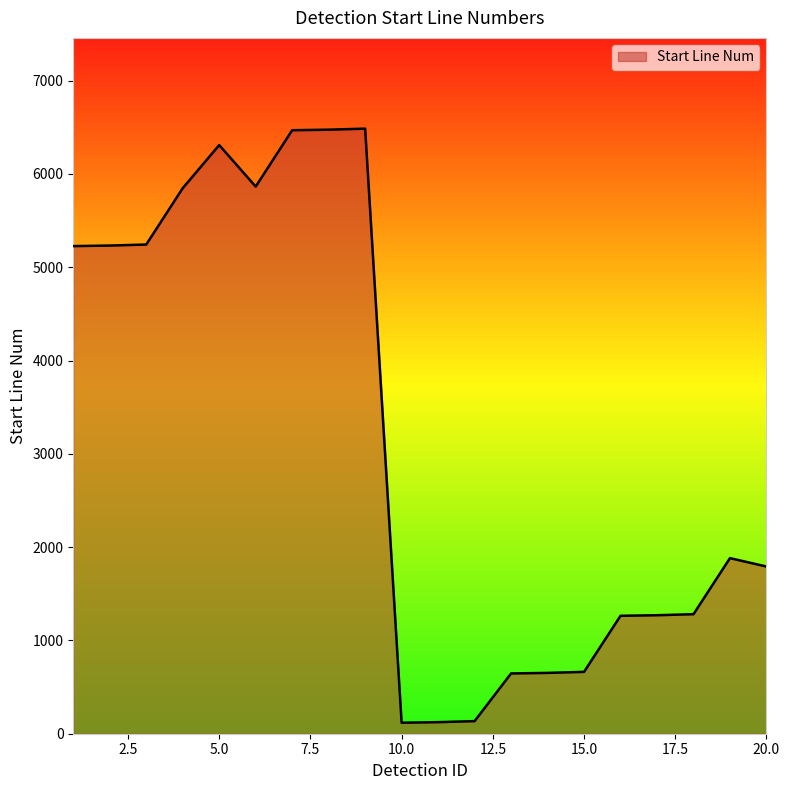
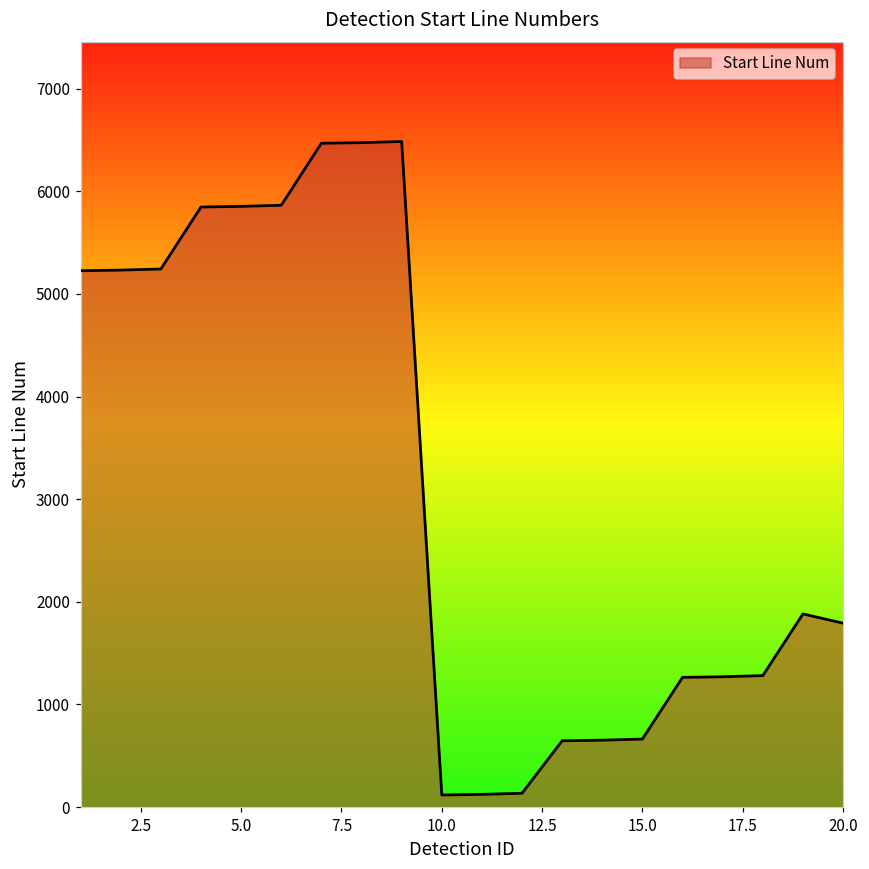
  {
-   "5.0": 6300,
+   "5.0": 5900,
    "10.0": 100,
    "15.0": 700,
    "20.0": 1800
  }
